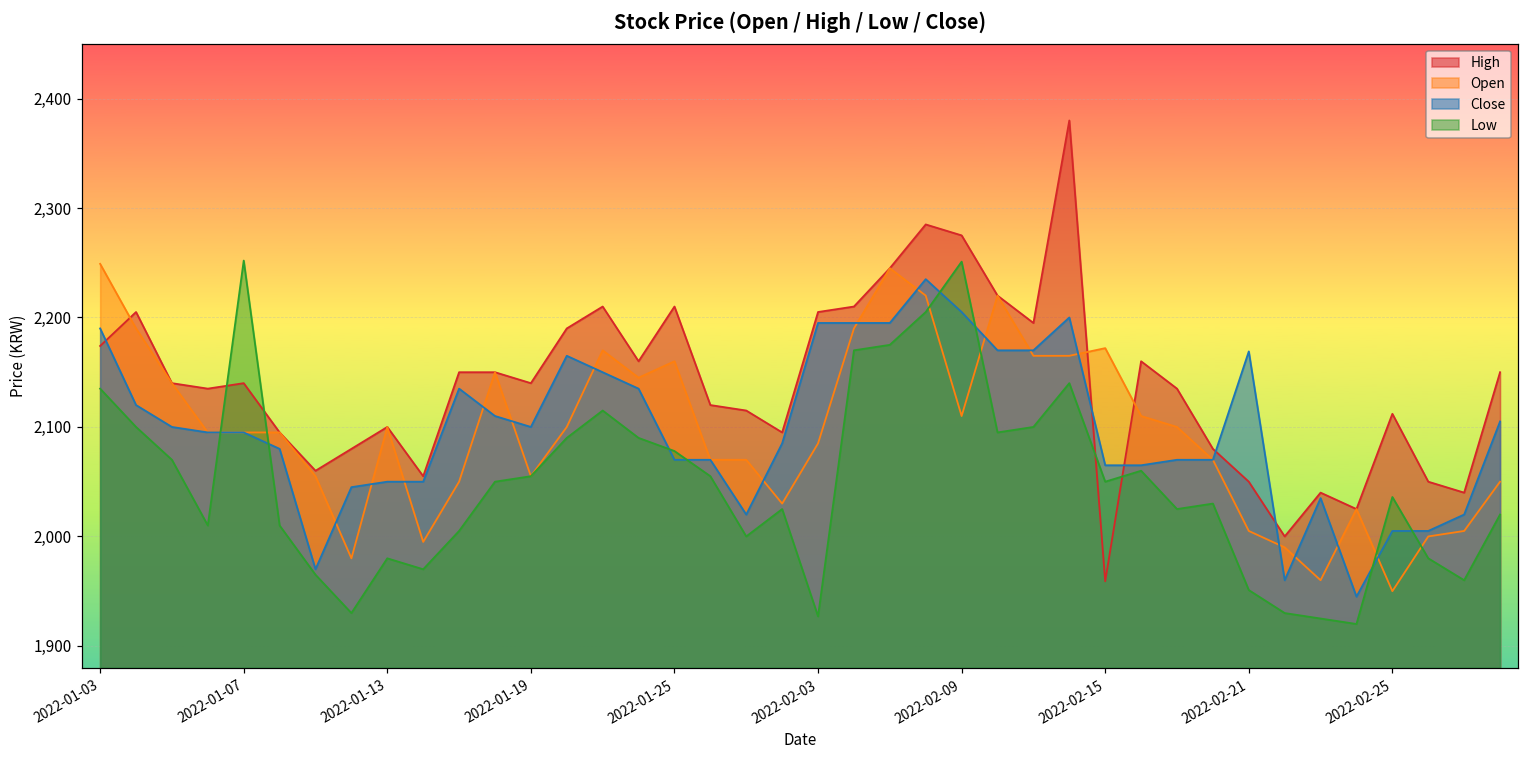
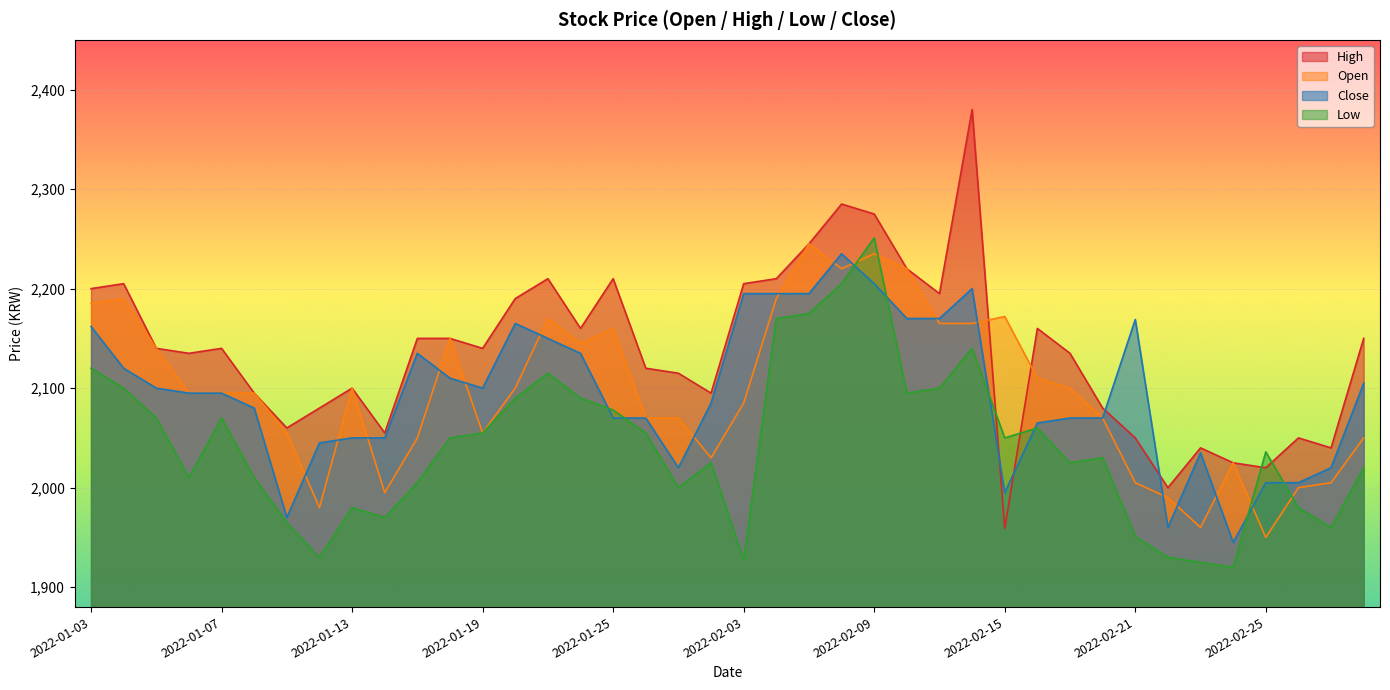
  {
    "High": {
-     "2022-01-03": "2,170",
+     "2022-01-03": "2,200",
      "2022-01-07": "2,140",
      "2022-01-19": "2,140",
      "2022-01-25": "2,210",
      "2022-02-03": "2,210",
      "2022-02-09": "2,280",
      "2022-02-15": "1,960",
      "2022-02-21": "2,050",
-     "2022-02-25": "2,110"
+     "2022-02-25": "2,020"
    },
    "Open": {
-     "2022-01-03": "2,250",
+     "2022-01-03": "2,190",
      "2022-01-25": "2,160",
      "2022-02-03": "2,090",
-     "2022-02-09": "2,110",
+     "2022-02-09": "2,240",
      "2022-02-15": "2,170",
      "2022-02-21": "2,010",
      "2022-02-25": "1,950"
    },
    "Close": {
-     "2022-01-03": "2,190",
+     "2022-01-03": "2,160",
      "2022-01-13": "2,050",
      "2022-01-19": "2,100",
      "2022-01-25": "2,070",
      "2022-02-03": "2,200",
      "2022-02-09": "2,210",
-     "2022-02-15": "2,070",
+     "2022-02-15": "2,000",
      "2022-02-21": "2,170",
      "2022-02-25": "2,010"
    },
    "Low": {
-     "2022-01-03": "2,140",
-     "2022-01-07": "2,250",
+     "2022-01-03": "2,120",
+     "2022-01-07": "2,070",
      "2022-01-13": "1,980",
      "2022-01-25": "2,080",
      "2022-02-03": "1,930",
      "2022-02-09": "2,250",
      "2022-02-15": "2,050",
      "2022-02-21": "1,950",
      "2022-02-25": "2,040"
    }
  }
